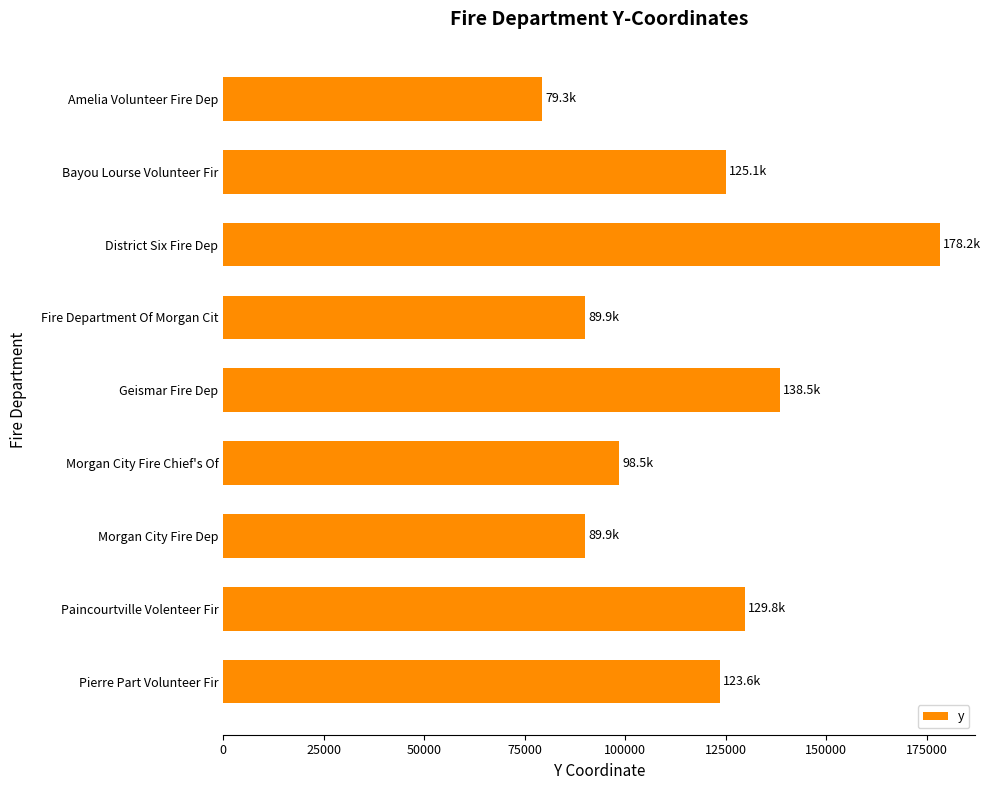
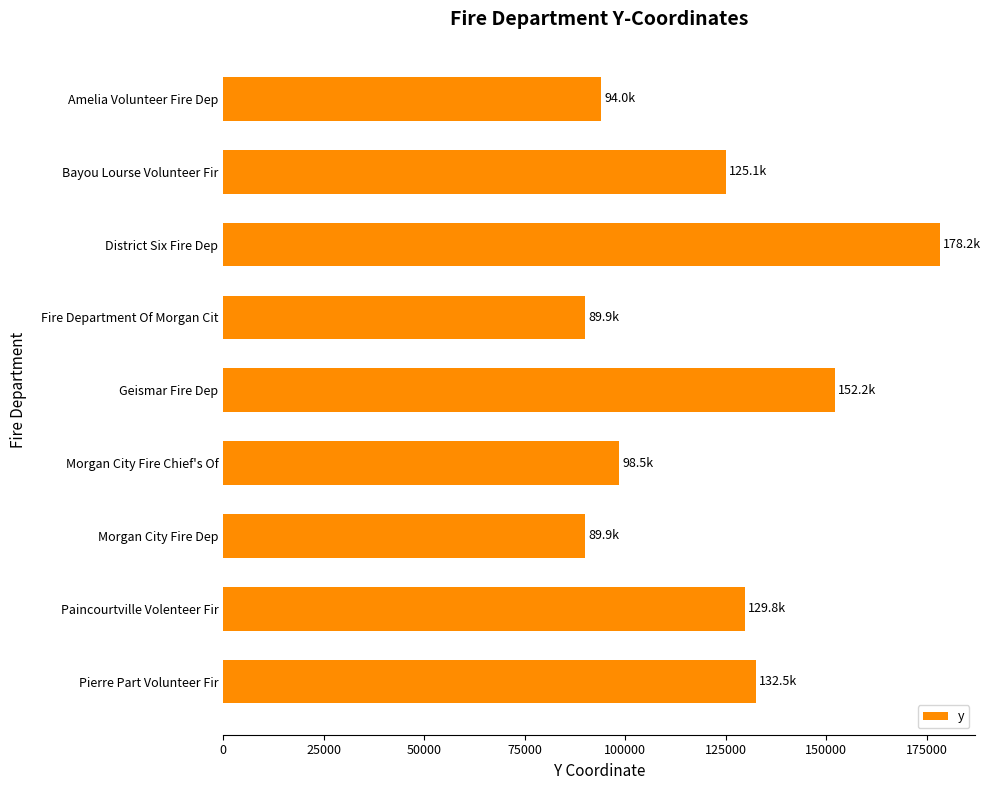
  {
-   "Amelia Volunteer Fire Dep": "79.3k",
+   "Amelia Volunteer Fire Dep": "94.0k",
    "Bayou Lourse Volunteer Fir": "125.1k",
    "District Six Fire Dep": "178.2k",
    "Fire Department Of Morgan Cit": "89.9k",
-   "Geismar Fire Dep": "138.5k",
+   "Geismar Fire Dep": "152.2k",
    "Morgan City Fire Chief's Of": "98.5k",
    "Morgan City Fire Dep": "89.9k",
    "Paincourtville Volenteer Fir": "129.8k",
-   "Pierre Part Volunteer Fir": "123.6k"
+   "Pierre Part Volunteer Fir": "132.5k"
  }
